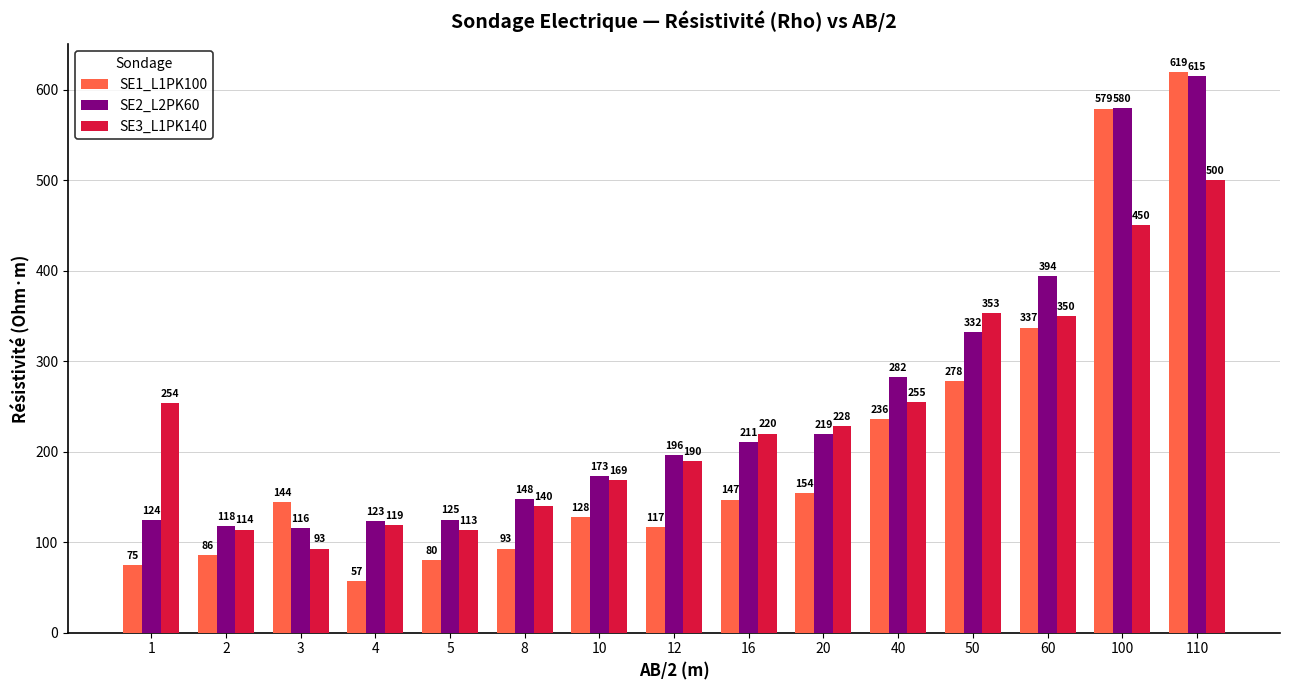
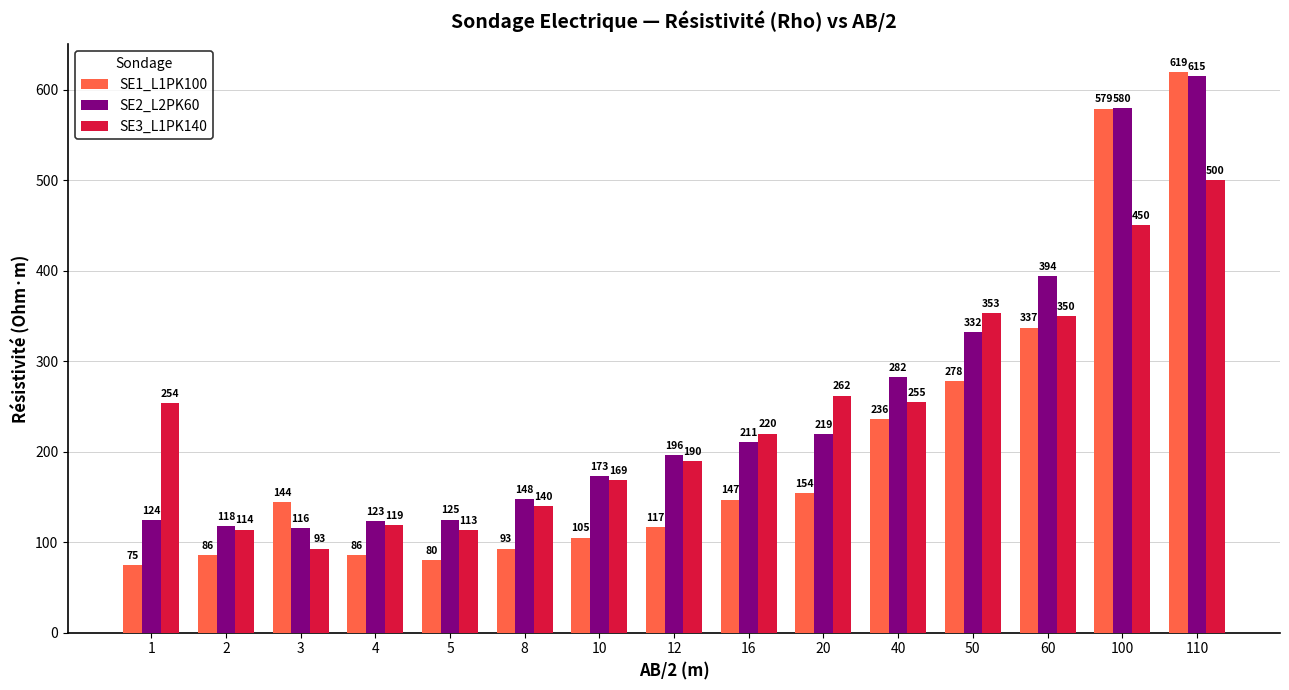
  {
    "SE1_L1PK100": {
      "1": 75,
      "2": 86,
      "3": 144,
-     "4": 57,
+     "4": 86,
      "5": 80,
      "8": 93,
-     "10": 128,
+     "10": 105,
      "12": 117,
      "16": 147,
      "20": 154,
      "40": 236,
      "50": 278,
      "60": 337,
      "100": 579,
      "110": 619
    },
    "SE2_L2PK60": {
      "1": 124,
      "2": 118,
      "3": 116,
      "4": 123,
      "5": 125,
      "8": 148,
      "10": 173,
      "12": 196,
      "16": 211,
      "20": 219,
      "40": 282,
      "50": 332,
      "60": 394,
      "100": 580,
      "110": 615
    },
    "SE3_L1PK140": {
      "1": 254,
      "2": 114,
      "3": 93,
      "4": 119,
      "5": 113,
      "8": 140,
      "10": 169,
      "12": 190,
      "16": 220,
-     "20": 228,
+     "20": 262,
      "40": 255,
      "50": 353,
      "60": 350,
      "100": 450,
      "110": 500
    }
  }
